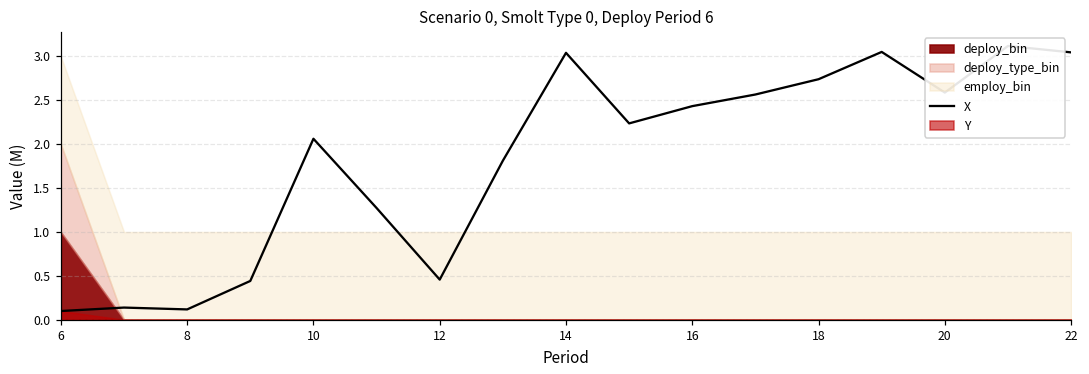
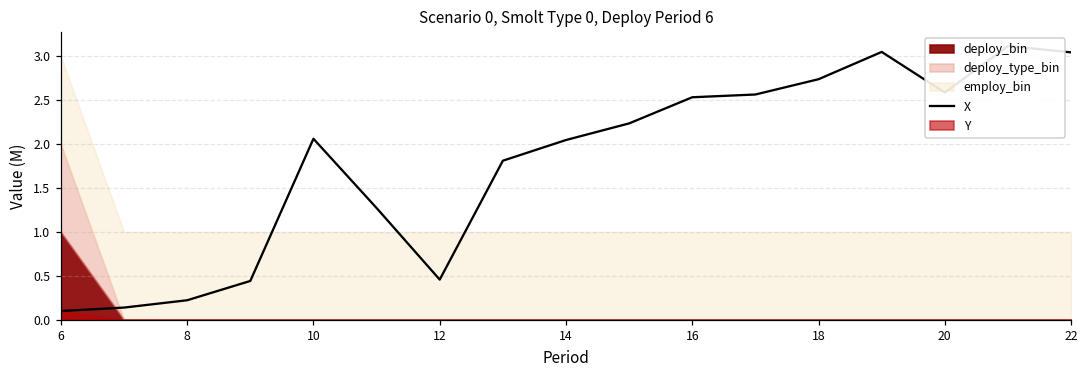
  {
    "X": {
-     "8": 0.1,
+     "8": 0.2,
      "10": 2.1,
      "12": 0.5,
-     "14": 3.0,
-     "16": 2.4,
+     "14": 2.0,
+     "16": 2.5,
      "18": 2.7,
      "22": 3.0
    },
    "deploy_type_bin": {
      "6": 1.0
    },
    "employ_bin": {
      "6": 1.0,
      "8": 1.0,
      "10": 1.0,
      "12": 1.0,
      "14": 1.0,
      "16": 1.0,
      "18": 1.0,
      "20": 1.0,
      "22": 1.0
    }
  }
